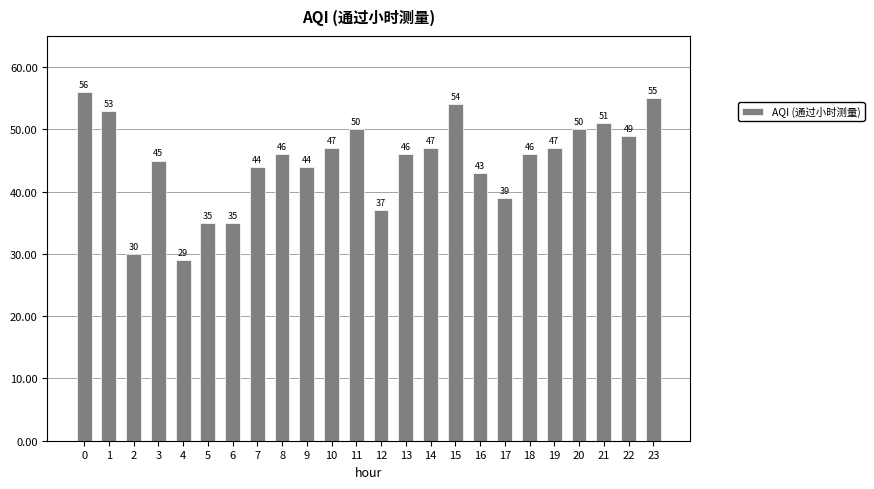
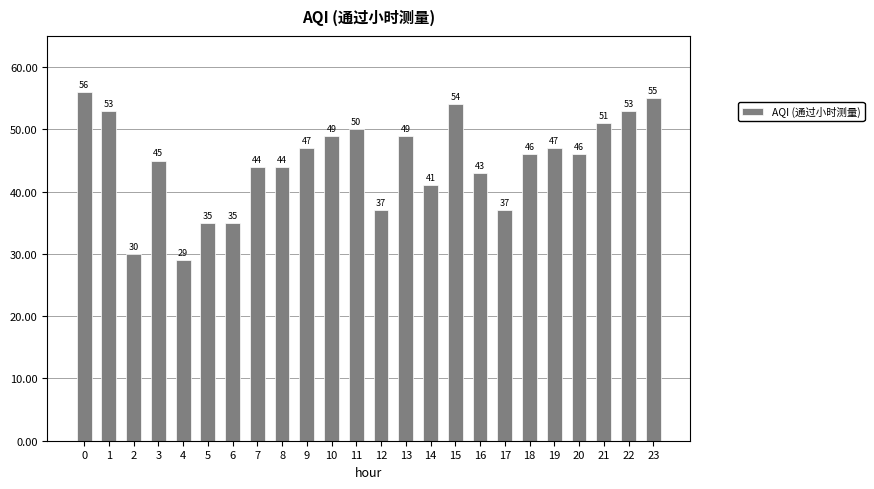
  {
    "0": 56,
    "1": 53,
    "2": 30,
    "3": 45,
    "4": 29,
    "5": 35,
    "6": 35,
    "7": 44,
-   "8": 46,
-   "9": 44,
-   "10": 47,
+   "8": 44,
+   "9": 47,
+   "10": 49,
    "11": 50,
    "12": 37,
-   "13": 46,
-   "14": 47,
+   "13": 49,
+   "14": 41,
    "15": 54,
    "16": 43,
-   "17": 39,
+   "17": 37,
    "18": 46,
    "19": 47,
-   "20": 50,
+   "20": 46,
    "21": 51,
-   "22": 49,
+   "22": 53,
    "23": 55
  }
